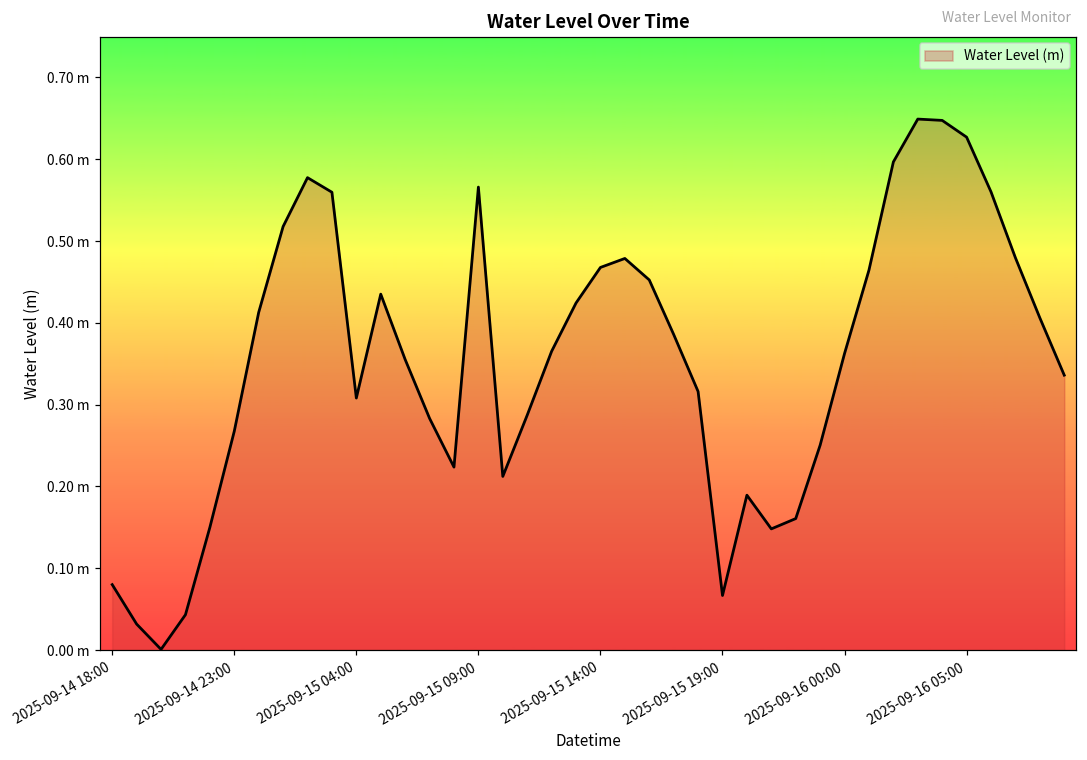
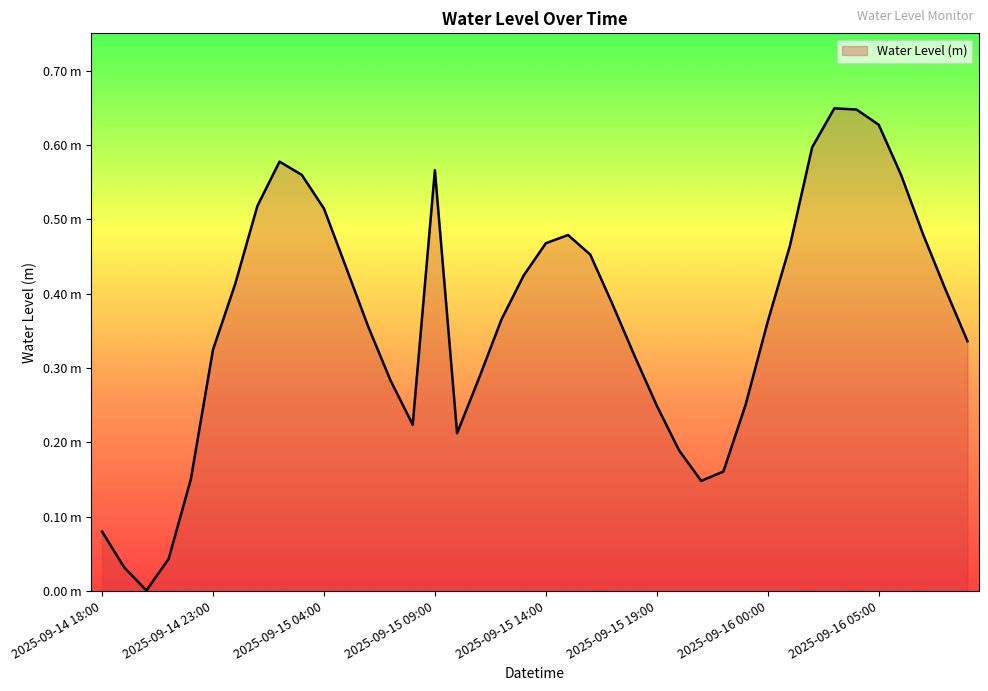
  {
    "2025-09-14 18:00": "0.08 m",
-   "2025-09-14 23:00": "0.27 m",
-   "2025-09-15 04:00": "0.31 m",
+   "2025-09-14 23:00": "0.32 m",
+   "2025-09-15 04:00": "0.51 m",
    "2025-09-15 09:00": "0.57 m",
    "2025-09-15 14:00": "0.47 m",
-   "2025-09-15 19:00": "0.07 m",
+   "2025-09-15 19:00": "0.25 m",
    "2025-09-16 00:00": "0.36 m",
    "2025-09-16 05:00": "0.63 m"
  }
